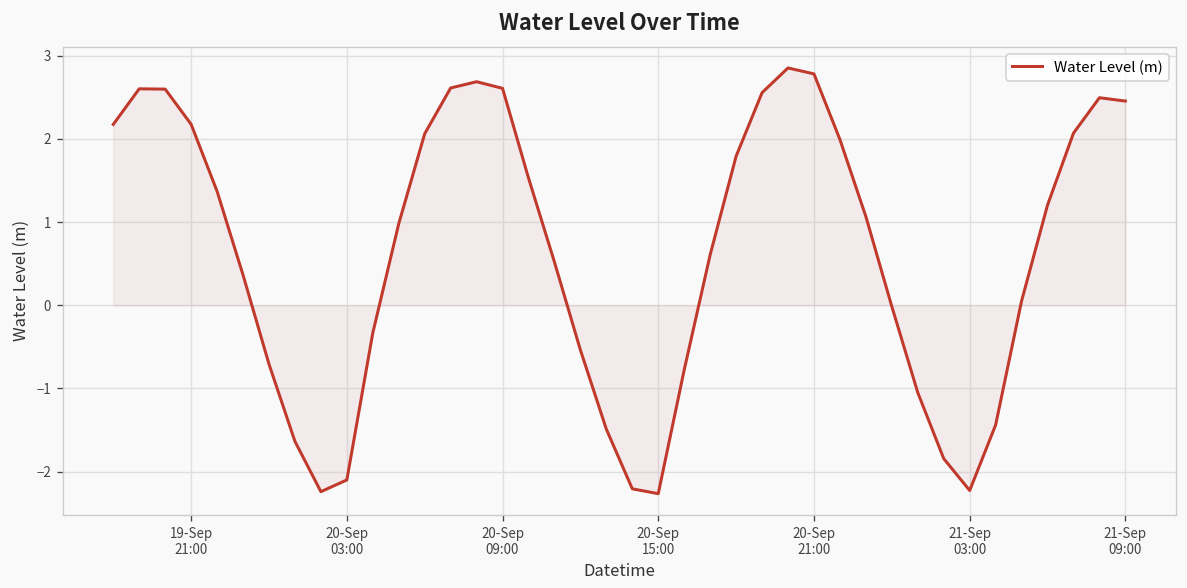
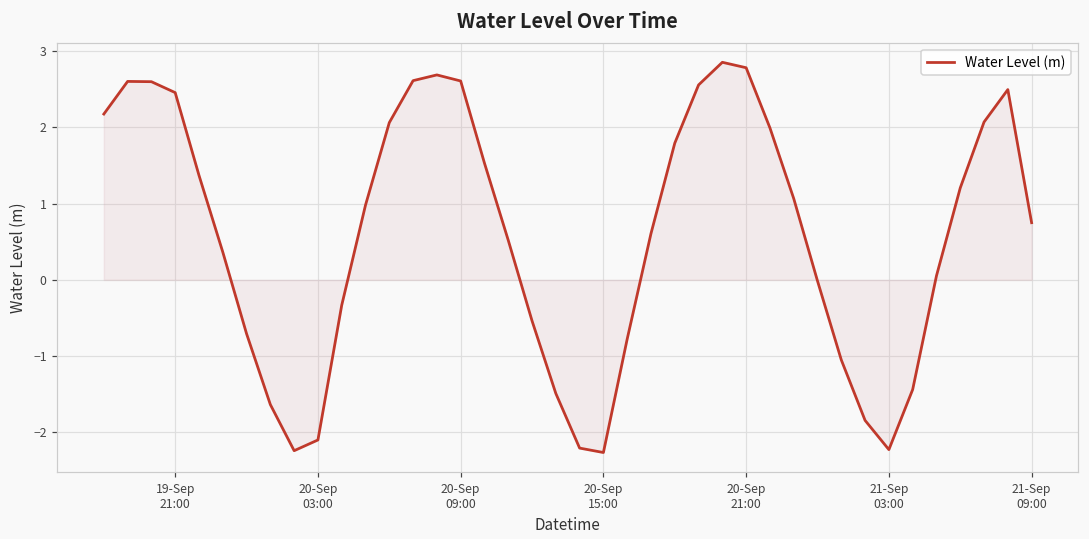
  {
    "Water Level (m)": {
-     "19-Sep 21:00": 2.2,
+     "19-Sep 21:00": 2.5,
      "20-Sep 03:00": -2.1,
      "20-Sep 15:00": -2.3,
      "21-Sep 03:00": -2.2,
-     "21-Sep 09:00": 2.5
+     "21-Sep 09:00": 0.7
    }
  }
